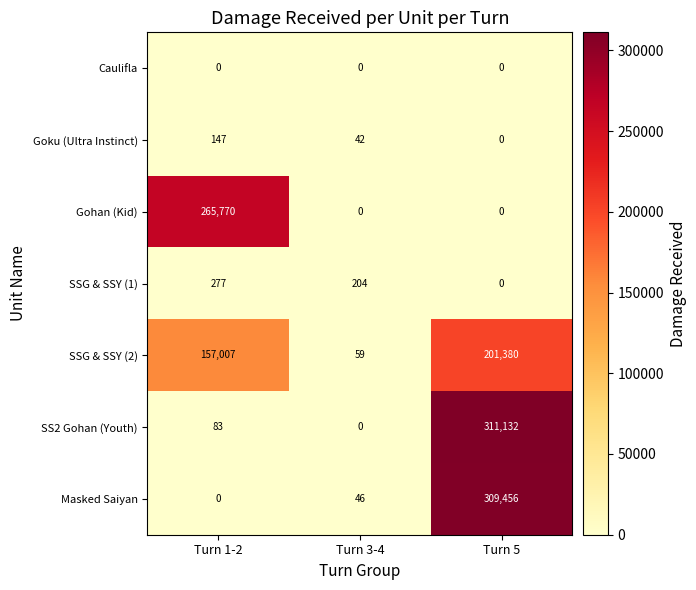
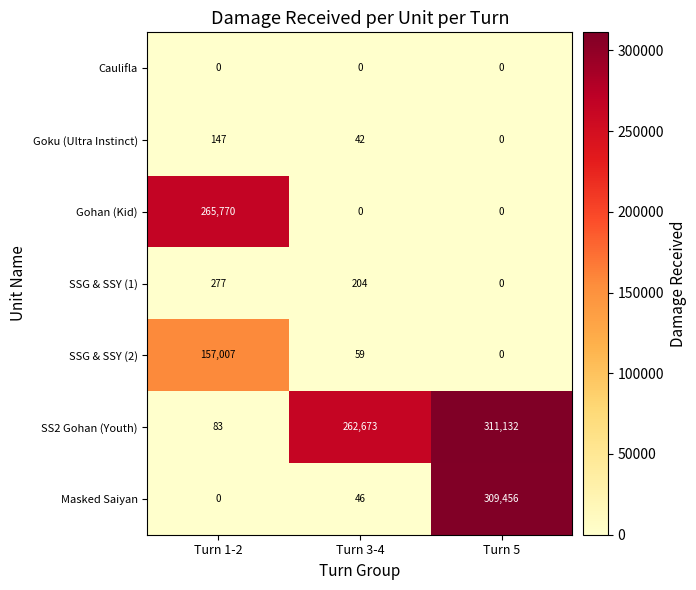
  {
    "Caulifla": {
      "Turn 1-2": "0",
      "Turn 3-4": "0",
      "Turn 5": "0"
    },
    "Goku (Ultra Instinct)": {
      "Turn 1-2": "147",
      "Turn 3-4": "42",
      "Turn 5": "0"
    },
    "Gohan (Kid)": {
      "Turn 1-2": "265,770",
      "Turn 3-4": "0",
      "Turn 5": "0"
    },
    "SSG & SSY (1)": {
      "Turn 1-2": "277",
      "Turn 3-4": "204",
      "Turn 5": "0"
    },
    "SSG & SSY (2)": {
      "Turn 1-2": "157,007",
      "Turn 3-4": "59",
-     "Turn 5": "201,380"
+     "Turn 5": "0"
    },
    "SS2 Gohan (Youth)": {
      "Turn 1-2": "83",
-     "Turn 3-4": "0",
+     "Turn 3-4": "262,673",
      "Turn 5": "311,132"
    },
    "Masked Saiyan": {
      "Turn 1-2": "0",
      "Turn 3-4": "46",
      "Turn 5": "309,456"
    }
  }
